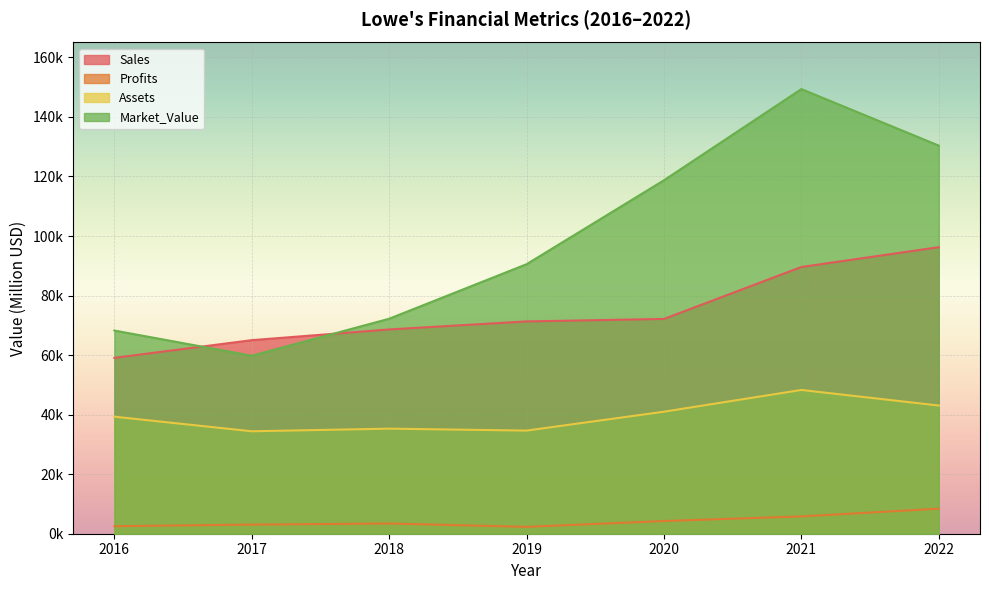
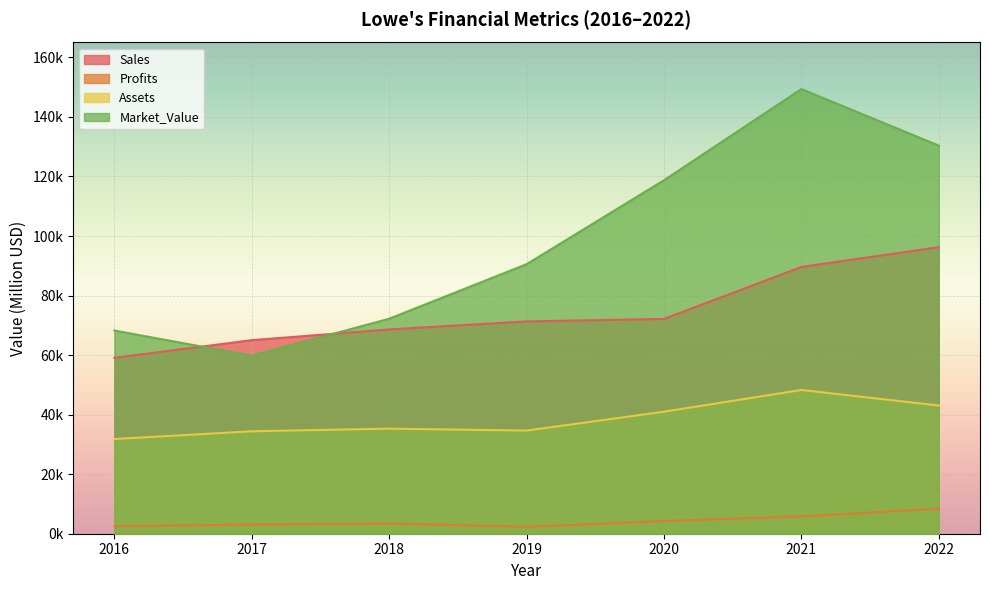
  {
    "Assets": {
-     "2016": 39000,
+     "2016": 32000,
      "2017": 34000,
      "2018": 35000,
      "2019": 35000,
      "2020": 41000,
      "2021": 48000,
      "2022": 43000
    },
    "Market_Value": {
      "2016": 68000,
      "2017": 60000,
      "2018": 72000,
      "2019": 91000,
      "2020": 119000,
      "2021": 149000,
      "2022": 130000
    }
  }
